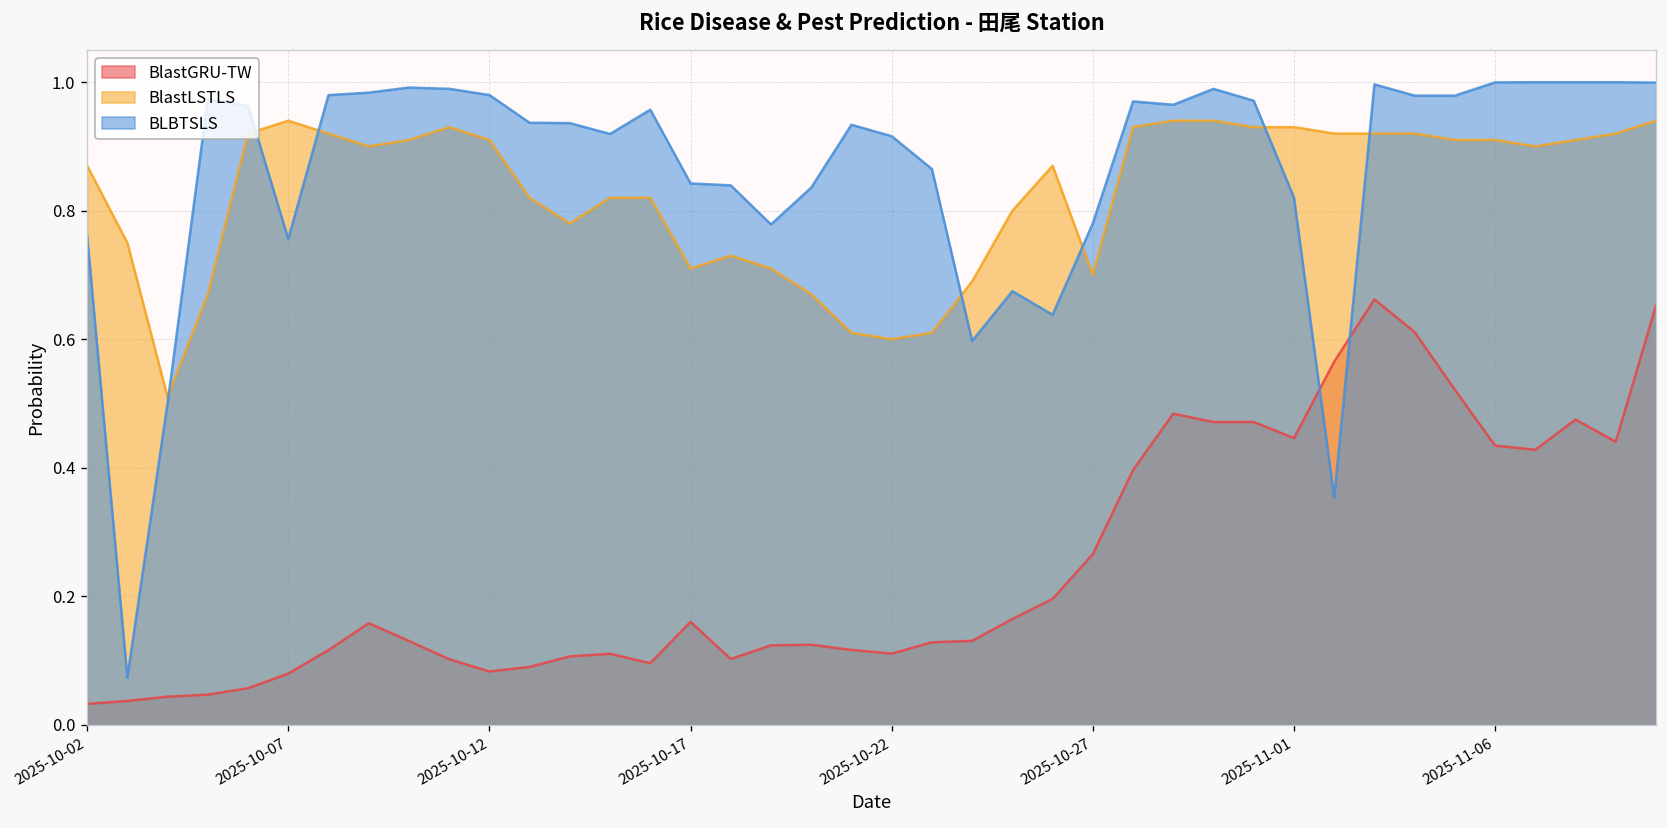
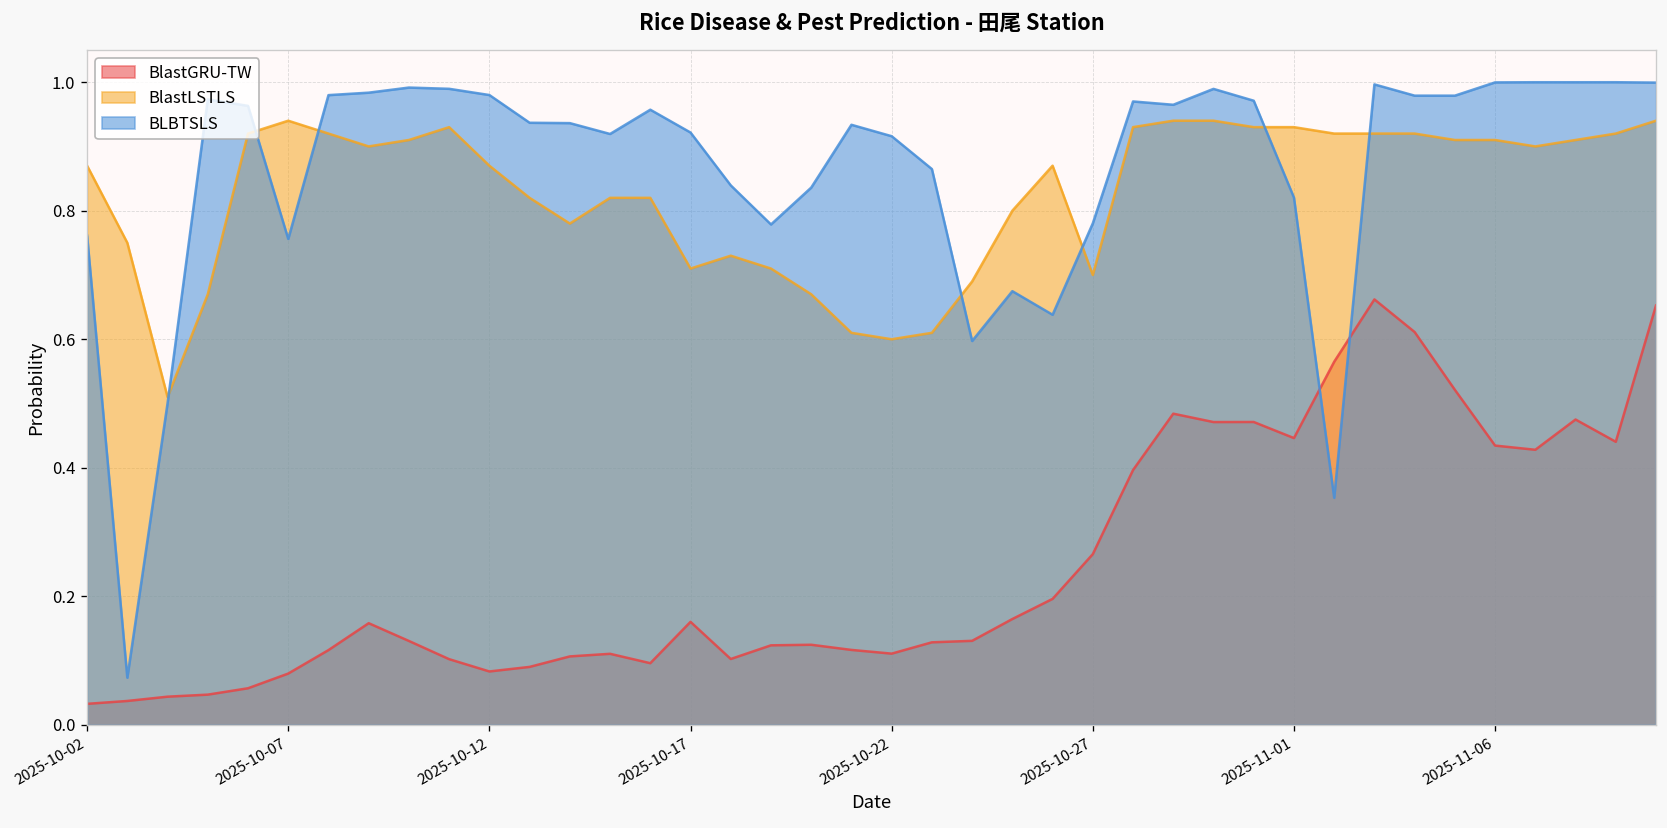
  {
    "BlastGRU-TW": {
      "2025-10-02": 0.03,
      "2025-10-07": 0.08,
      "2025-10-12": 0.08,
      "2025-10-17": 0.16,
      "2025-10-22": 0.11,
      "2025-10-27": 0.27,
      "2025-11-01": 0.45,
      "2025-11-06": 0.43
    },
    "BlastLSTLS": {
      "2025-10-02": 0.87,
      "2025-10-07": 0.94,
-     "2025-10-12": 0.91,
+     "2025-10-12": 0.87,
      "2025-10-17": 0.71,
      "2025-10-22": 0.60,
      "2025-10-27": 0.70,
      "2025-11-01": 0.93,
      "2025-11-06": 0.91
    },
    "BLBTSLS": {
      "2025-10-02": 0.76,
      "2025-10-07": 0.76,
      "2025-10-12": 0.98,
-     "2025-10-17": 0.84,
+     "2025-10-17": 0.92,
      "2025-10-22": 0.92,
      "2025-10-27": 0.78,
      "2025-11-01": 0.82,
      "2025-11-06": 1.00
    }
  }
